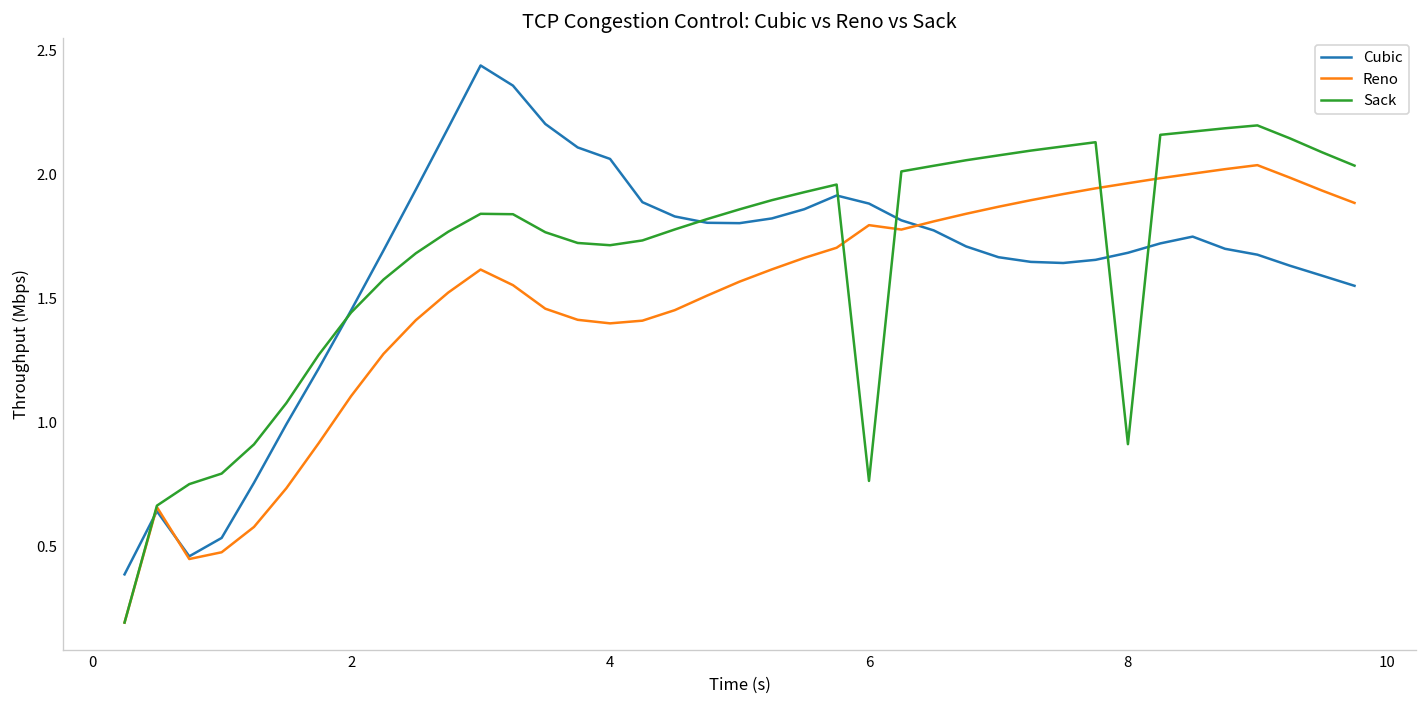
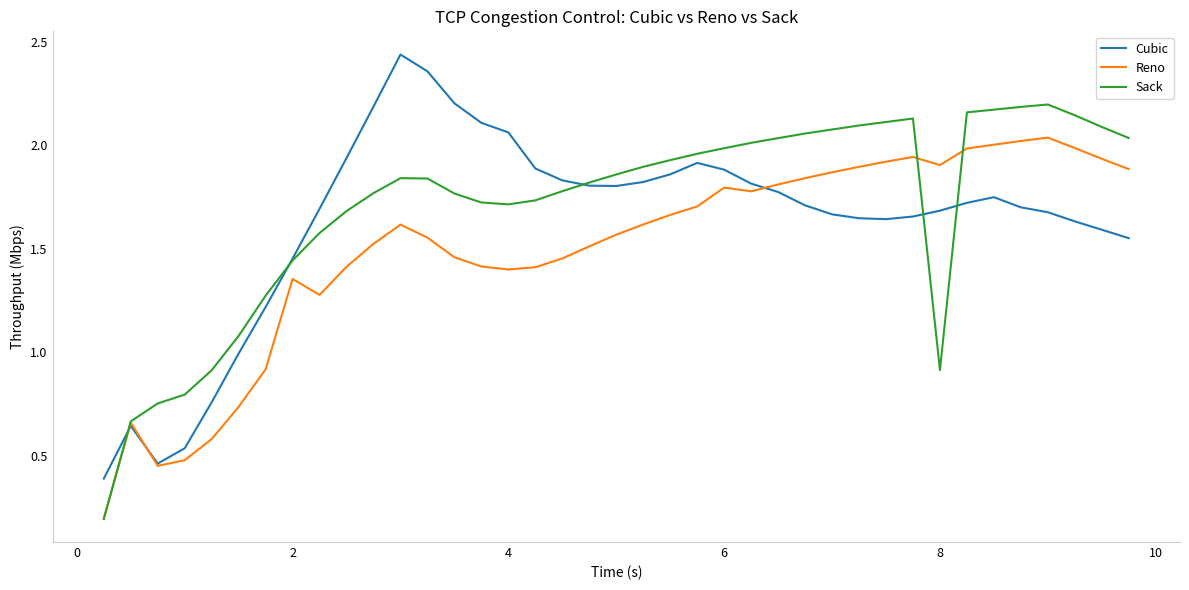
  {
    "Cubic": {
      "4": 2.06,
      "6": 1.88,
      "8": 1.68
    },
    "Reno": {
-     "2": 1.11,
+     "2": 1.35,
      "4": 1.40,
      "6": 1.80,
-     "8": 1.96
+     "8": 1.90
    },
    "Sack": {
      "4": 1.72,
-     "6": 0.77,
+     "6": 1.99,
      "8": 0.91
    }
  }
